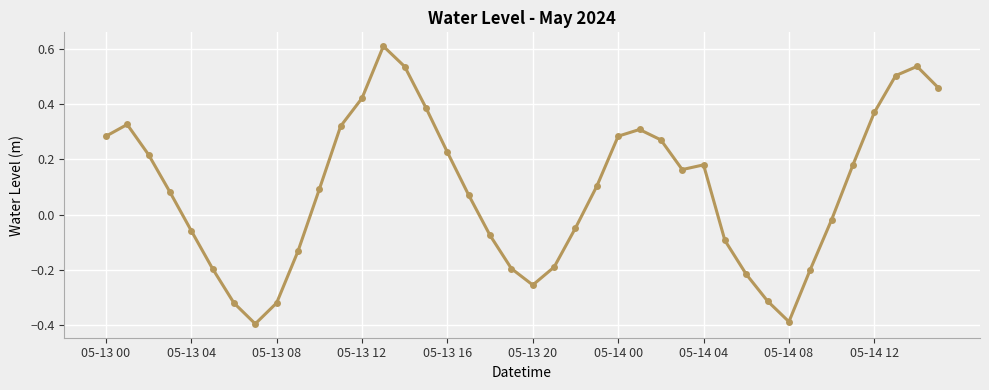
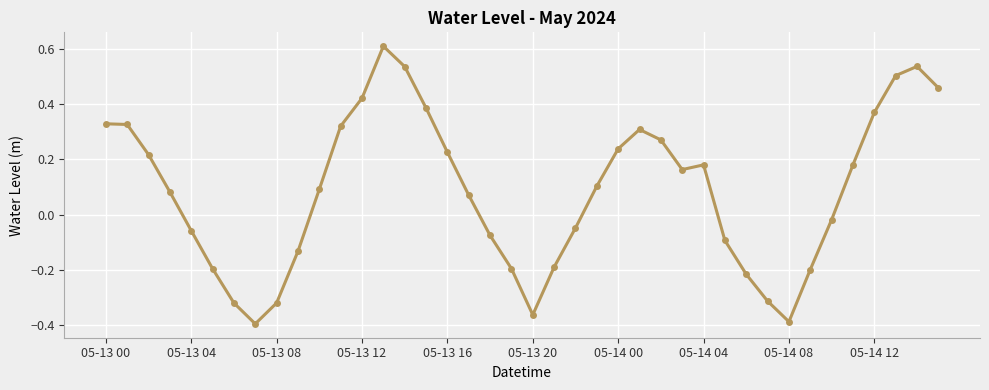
  {
-   "05-13 00": 0.28,
+   "05-13 00": 0.33,
    "05-13 04": -0.06,
    "05-13 08": -0.32,
    "05-13 12": 0.42,
    "05-13 16": 0.23,
-   "05-13 20": -0.25,
-   "05-14 00": 0.28,
+   "05-13 20": -0.36,
+   "05-14 00": 0.24,
    "05-14 04": 0.18,
    "05-14 08": -0.39,
    "05-14 12": 0.37
  }
